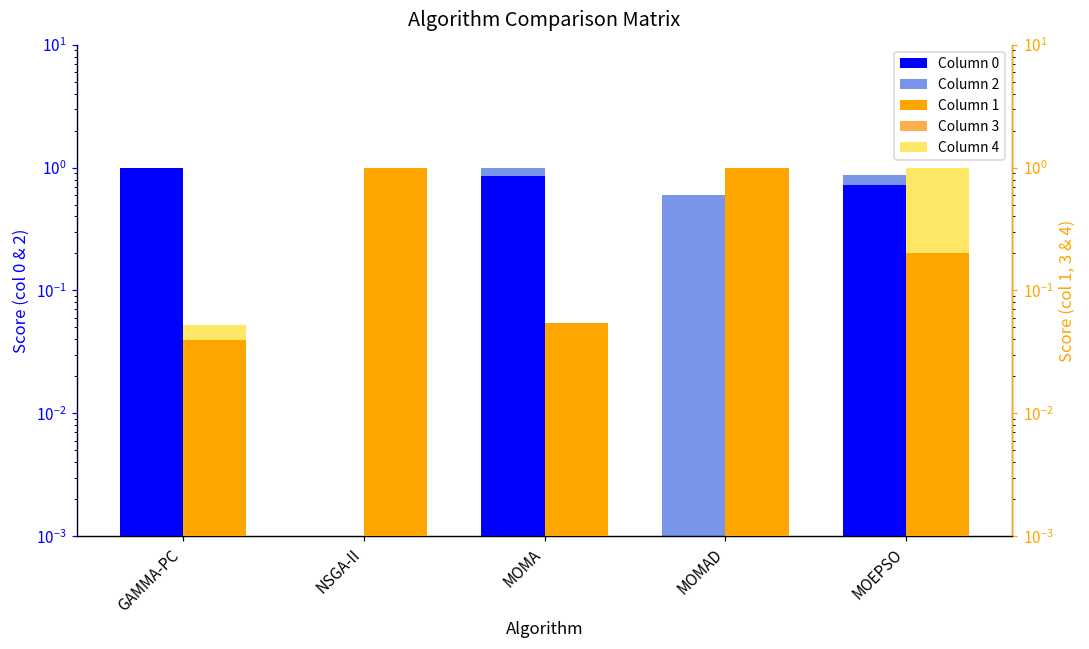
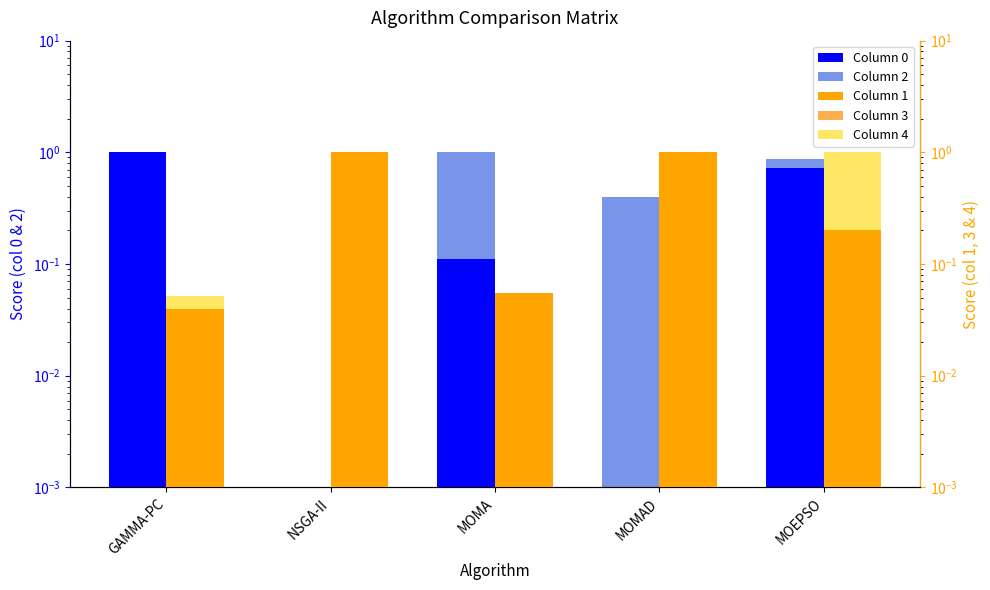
  {
    "Column 0": {
      "GAMMA-PC": 1.0,
-     "MOMA": 0.9
+     "MOMA": 0.11
    },
    "Column 2": {
      "MOMA": 1.0,
-     "MOMAD": 0.6,
+     "MOMAD": 0.4,
      "MOEPSO": 0.9
    }
  }
